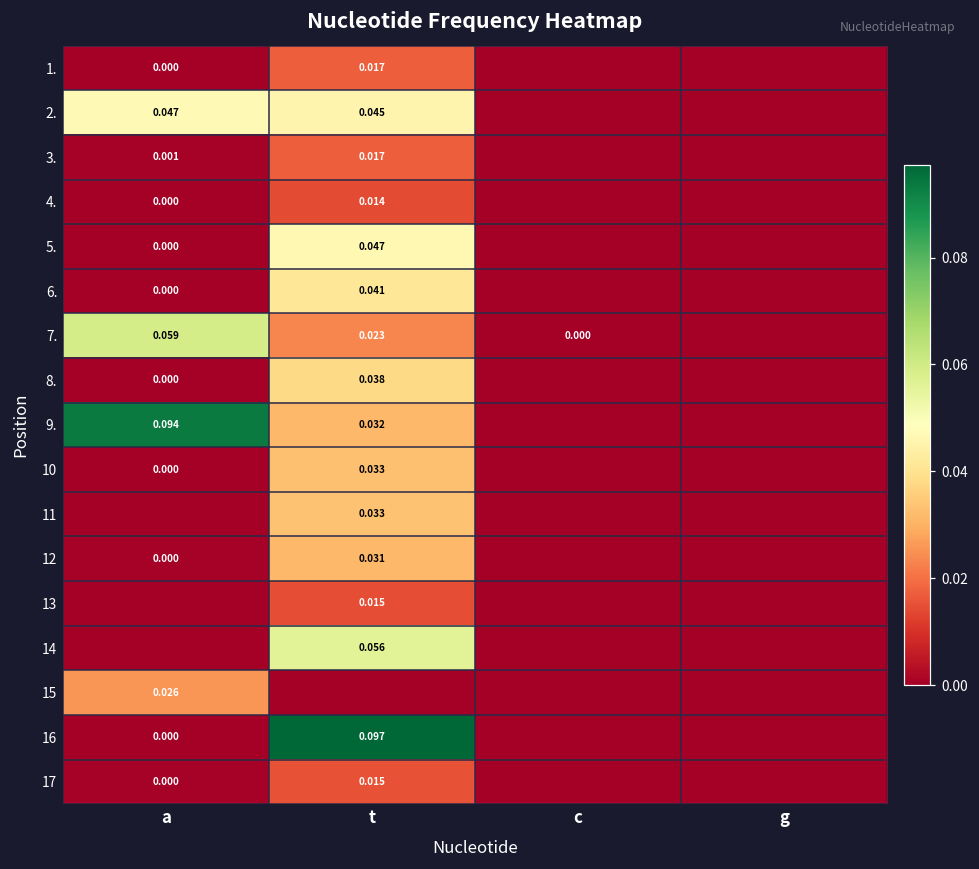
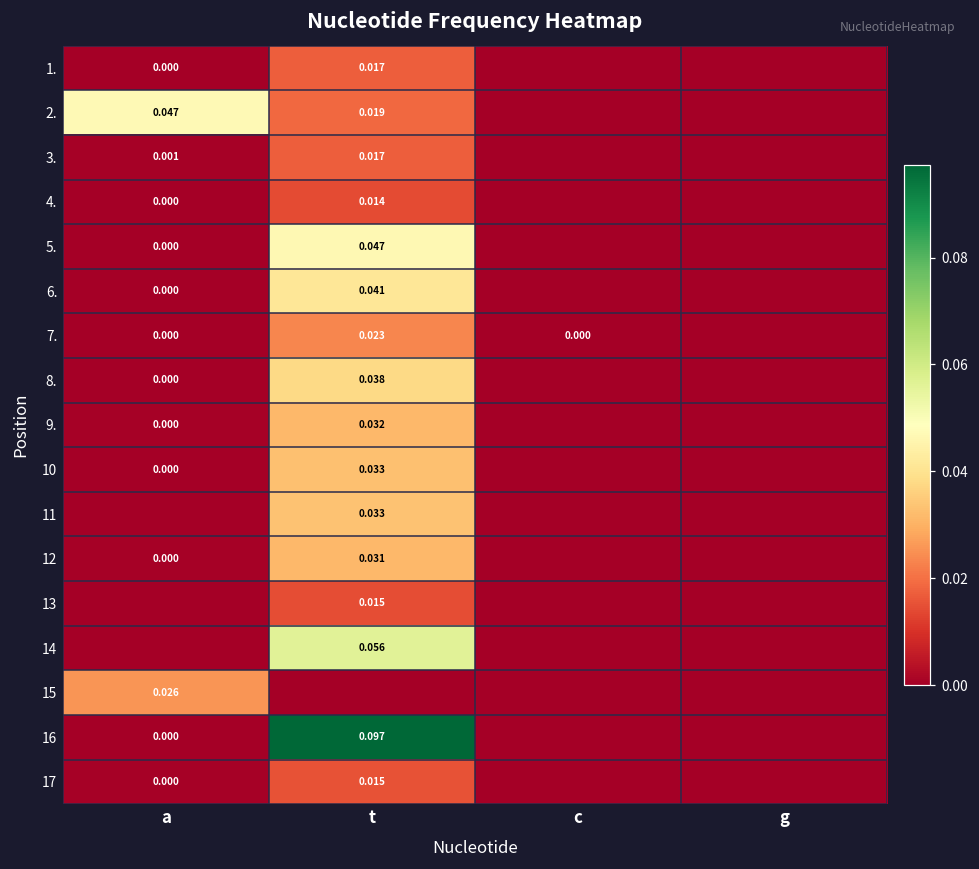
  {
    "1.": {
      "a": 0.000,
      "t": 0.017
    },
    "2.": {
      "a": 0.047,
-     "t": 0.045
+     "t": 0.019
    },
    "3.": {
      "a": 0.001,
      "t": 0.017
    },
    "4.": {
      "a": 0.000,
      "t": 0.014
    },
    "5.": {
      "a": 0.000,
      "t": 0.047
    },
    "6.": {
      "a": 0.000,
      "t": 0.041
    },
    "7.": {
-     "a": 0.059,
+     "a": 0.000,
      "t": 0.023,
      "c": 0.000
    },
    "8.": {
      "a": 0.000,
      "t": 0.038
    },
    "9.": {
-     "a": 0.094,
+     "a": 0.000,
      "t": 0.032
    },
    "10": {
      "a": 0.000,
      "t": 0.033
    },
    "11": {
      "t": 0.033
    },
    "12": {
      "a": 0.000,
      "t": 0.031
    },
    "13": {
      "t": 0.015
    },
    "14": {
      "t": 0.056
    },
    "15": {
      "a": 0.026
    },
    "16": {
      "a": 0.000,
      "t": 0.097
    },
    "17": {
      "a": 0.000,
      "t": 0.015
    }
  }
